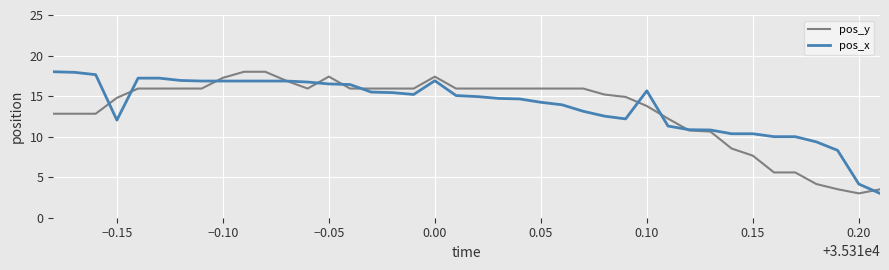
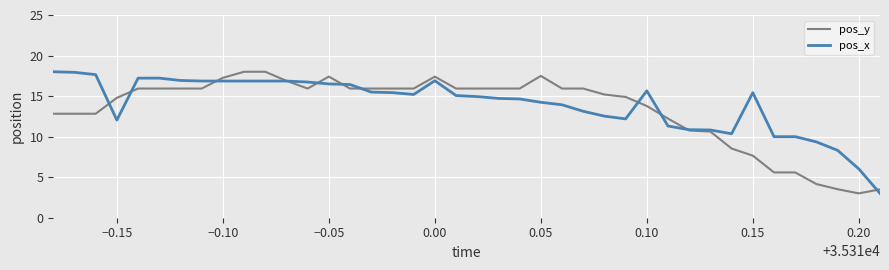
  {
    "pos_y": {
      "−0.15": 15,
      "−0.10": 17,
      "−0.05": 17,
      "0.00": 17,
-     "0.05": 16,
+     "0.05": 17,
      "0.10": 14,
      "0.15": 8,
      "0.20": 3
    },
    "pos_x": {
      "−0.15": 12,
      "−0.10": 17,
      "−0.05": 16,
      "0.00": 17,
      "0.05": 14,
      "0.10": 16,
-     "0.15": 10,
-     "0.20": 4
+     "0.15": 15,
+     "0.20": 6
    }
  }
